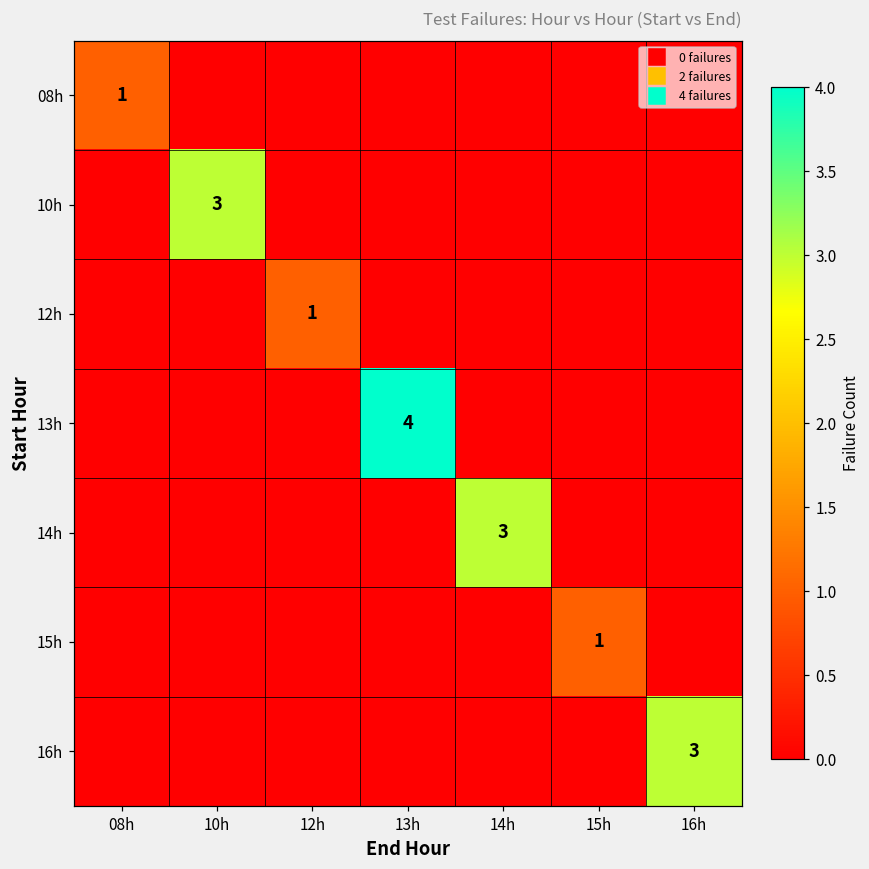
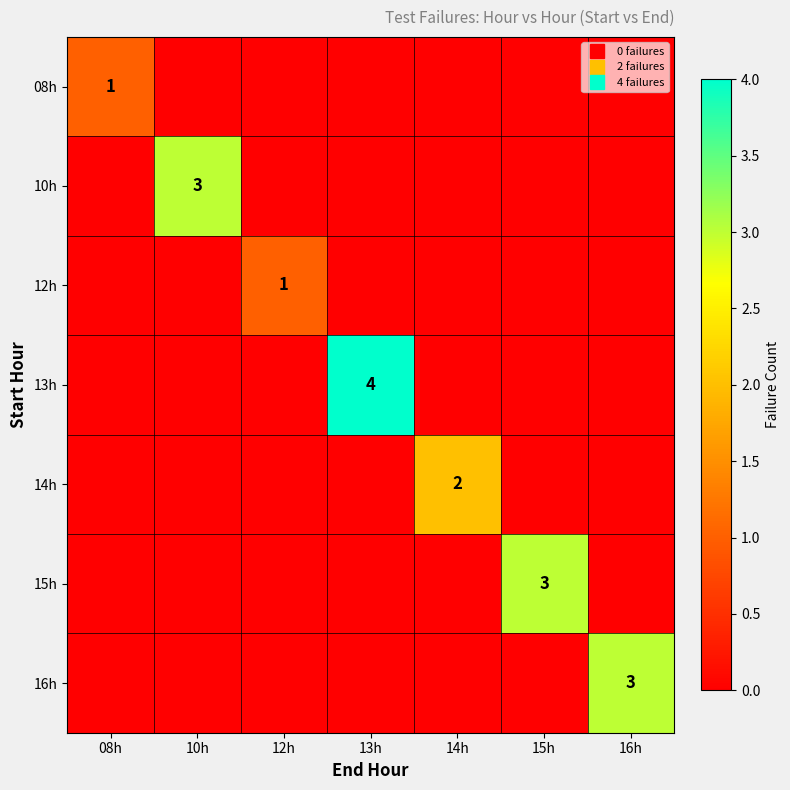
  {
    "08h": {
      "08h": 1
    },
    "10h": {
      "10h": 3
    },
    "12h": {
      "12h": 1
    },
    "13h": {
      "13h": 4
    },
    "14h": {
-     "14h": 3
+     "14h": 2
    },
    "15h": {
-     "15h": 1
+     "15h": 3
    },
    "16h": {
      "16h": 3
    }
  }
